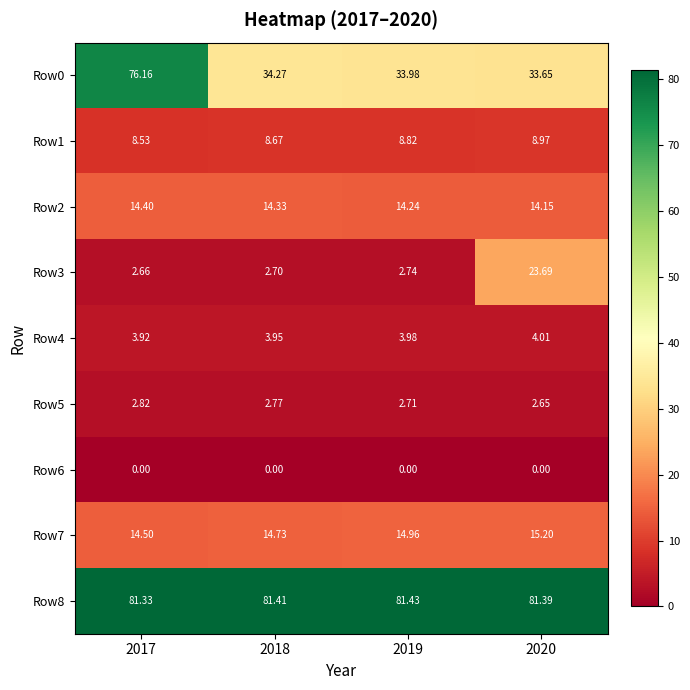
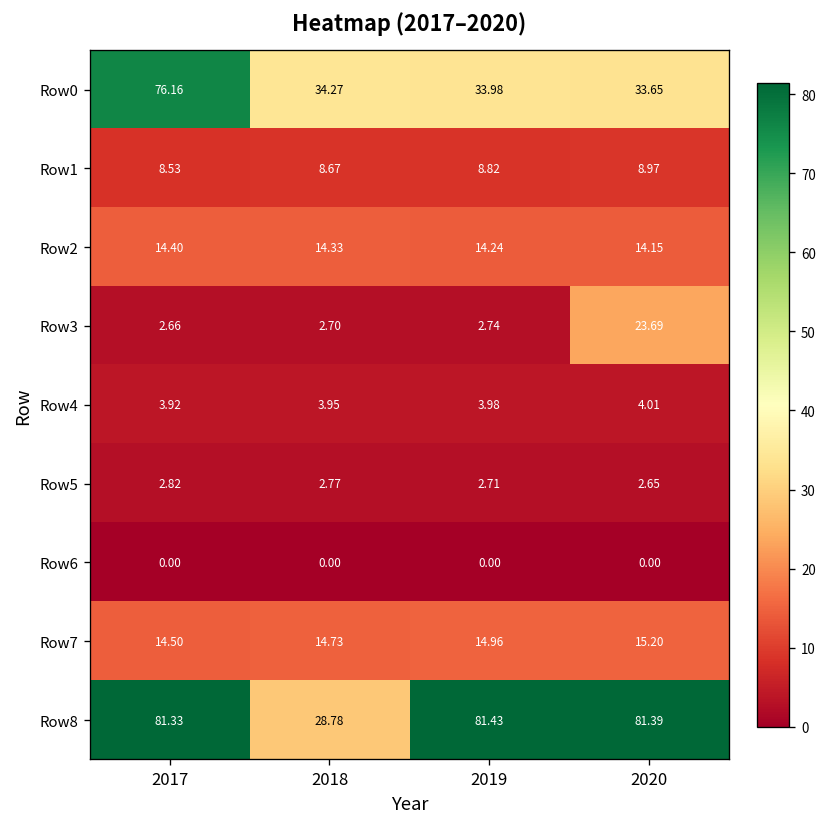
  {
    "Row0": {
      "2017": 76.16,
      "2018": 34.27,
      "2019": 33.98,
      "2020": 33.65
    },
    "Row1": {
      "2017": 8.53,
      "2018": 8.67,
      "2019": 8.82,
      "2020": 8.97
    },
    "Row2": {
      "2017": 14.40,
      "2018": 14.33,
      "2019": 14.24,
      "2020": 14.15
    },
    "Row3": {
      "2017": 2.66,
      "2018": 2.70,
      "2019": 2.74,
      "2020": 23.69
    },
    "Row4": {
      "2017": 3.92,
      "2018": 3.95,
      "2019": 3.98,
      "2020": 4.01
    },
    "Row5": {
      "2017": 2.82,
      "2018": 2.77,
      "2019": 2.71,
      "2020": 2.65
    },
    "Row6": {
      "2017": 0.00,
      "2018": 0.00,
      "2019": 0.00,
      "2020": 0.00
    },
    "Row7": {
      "2017": 14.50,
      "2018": 14.73,
      "2019": 14.96,
      "2020": 15.20
    },
    "Row8": {
      "2017": 81.33,
-     "2018": 81.41,
+     "2018": 28.78,
      "2019": 81.43,
      "2020": 81.39
    }
  }
